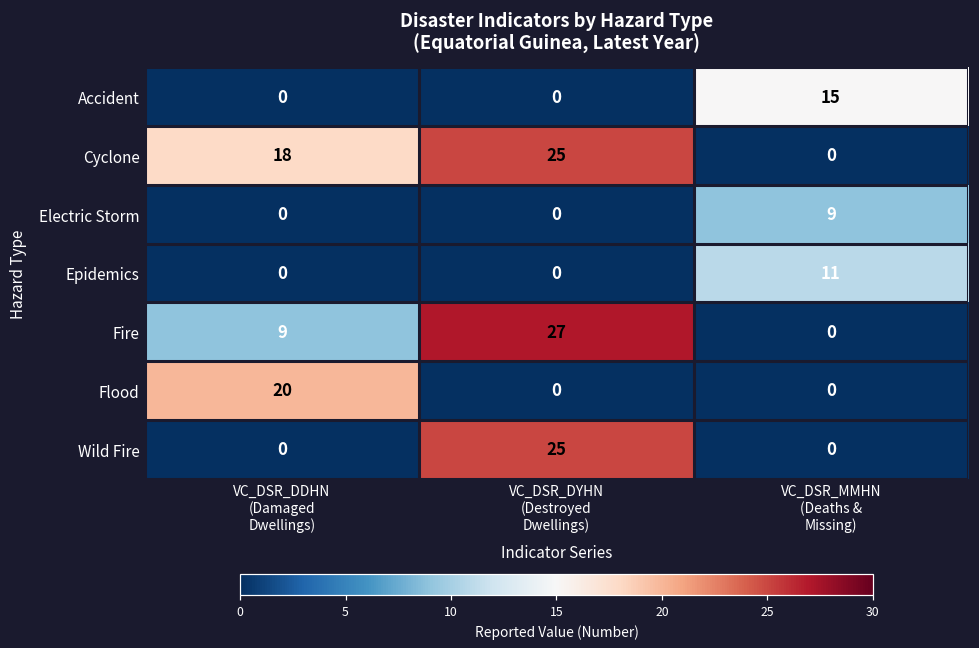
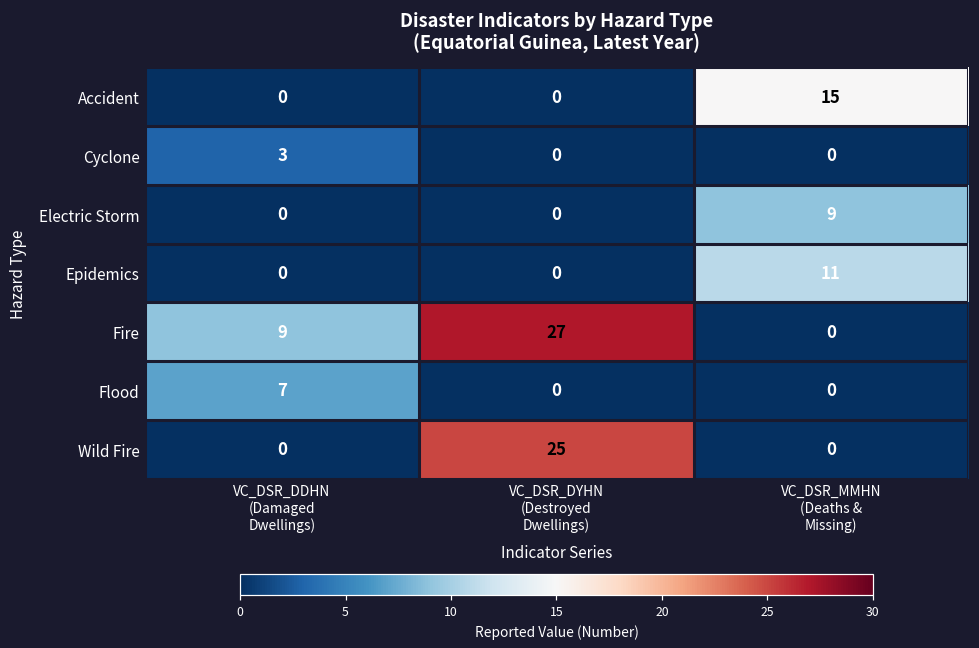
  {
    "Accident": {
      "VC_DSR_DDHN (Damaged Dwellings)": 0,
      "VC_DSR_DYHN (Destroyed Dwellings)": 0,
      "VC_DSR_MMHN (Deaths & Missing)": 15
    },
    "Cyclone": {
-     "VC_DSR_DDHN (Damaged Dwellings)": 18,
-     "VC_DSR_DYHN (Destroyed Dwellings)": 25,
+     "VC_DSR_DDHN (Damaged Dwellings)": 3,
+     "VC_DSR_DYHN (Destroyed Dwellings)": 0,
      "VC_DSR_MMHN (Deaths & Missing)": 0
    },
    "Electric Storm": {
      "VC_DSR_DDHN (Damaged Dwellings)": 0,
      "VC_DSR_DYHN (Destroyed Dwellings)": 0,
      "VC_DSR_MMHN (Deaths & Missing)": 9
    },
    "Epidemics": {
      "VC_DSR_DDHN (Damaged Dwellings)": 0,
      "VC_DSR_DYHN (Destroyed Dwellings)": 0,
      "VC_DSR_MMHN (Deaths & Missing)": 11
    },
    "Fire": {
      "VC_DSR_DDHN (Damaged Dwellings)": 9,
      "VC_DSR_DYHN (Destroyed Dwellings)": 27,
      "VC_DSR_MMHN (Deaths & Missing)": 0
    },
    "Flood": {
-     "VC_DSR_DDHN (Damaged Dwellings)": 20,
+     "VC_DSR_DDHN (Damaged Dwellings)": 7,
      "VC_DSR_DYHN (Destroyed Dwellings)": 0,
      "VC_DSR_MMHN (Deaths & Missing)": 0
    },
    "Wild Fire": {
      "VC_DSR_DDHN (Damaged Dwellings)": 0,
      "VC_DSR_DYHN (Destroyed Dwellings)": 25,
      "VC_DSR_MMHN (Deaths & Missing)": 0
    }
  }
